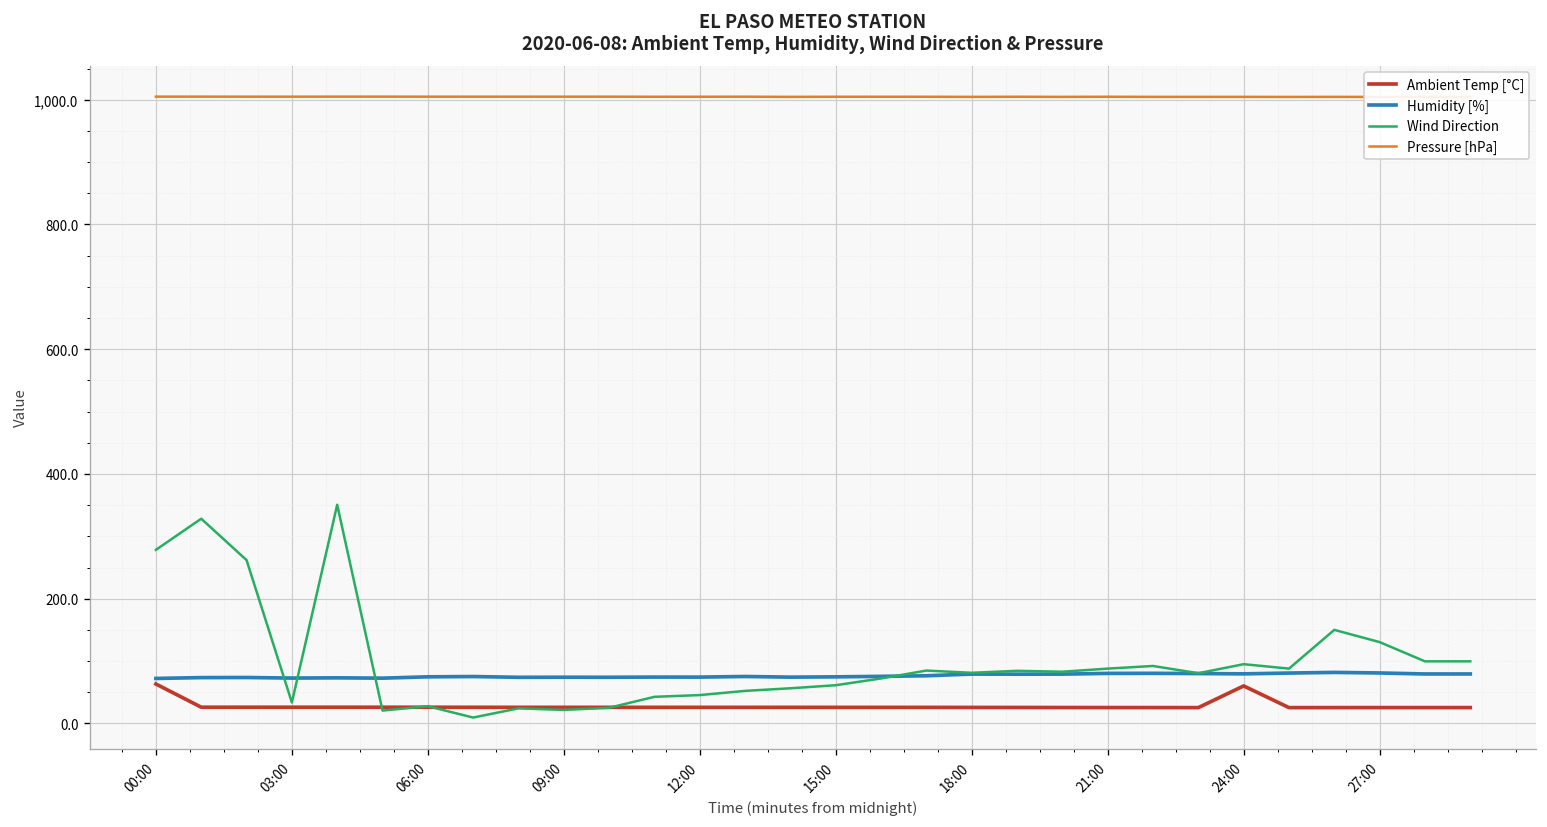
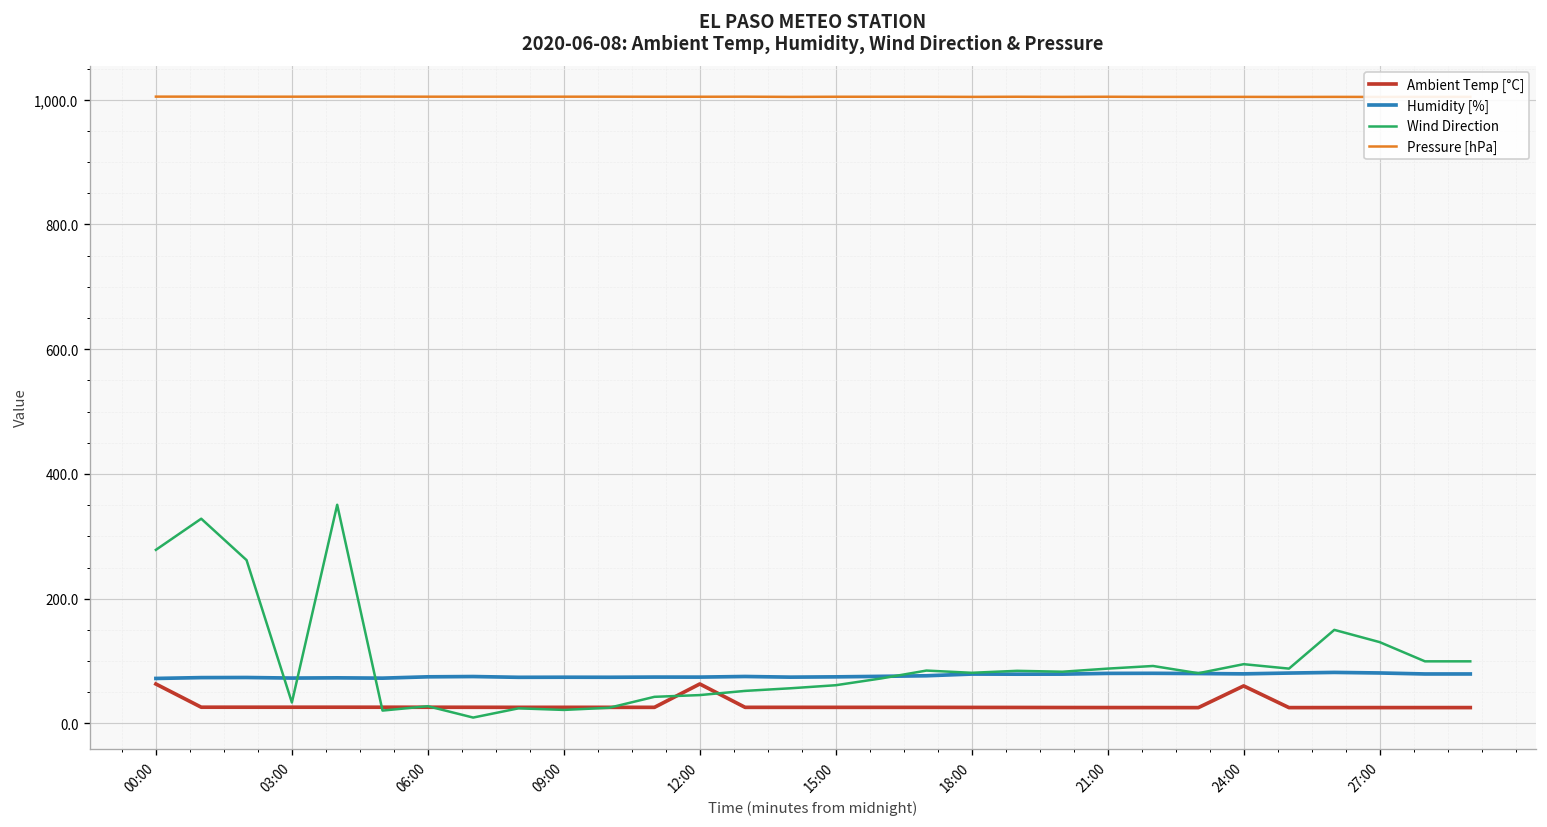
  {
    "Ambient Temp [°C]": {
      "00:00": "60",
      "03:00": "30",
-     "12:00": "30",
+     "12:00": "60",
      "15:00": "30",
      "18:00": "30",
      "21:00": "30",
      "24:00": "60",
      "27:00": "30"
    },
    "Humidity [%]": {
      "00:00": "70",
      "03:00": "70",
      "06:00": "70",
      "09:00": "70",
      "12:00": "70",
      "15:00": "70",
      "21:00": "80",
      "24:00": "80",
      "27:00": "80"
    },
    "Wind Direction": {
      "00:00": "280",
      "03:00": "30",
      "12:00": "50",
      "15:00": "60",
      "21:00": "90",
      "24:00": "100",
      "27:00": "130"
    },
    "Pressure [hPa]": {
      "00:00": "1,000",
      "03:00": "1,000",
      "06:00": "1,000",
      "09:00": "1,000",
      "12:00": "1,000",
      "15:00": "1,000",
      "18:00": "1,000",
      "21:00": "1,000",
      "24:00": "1,000"
    }
  }
